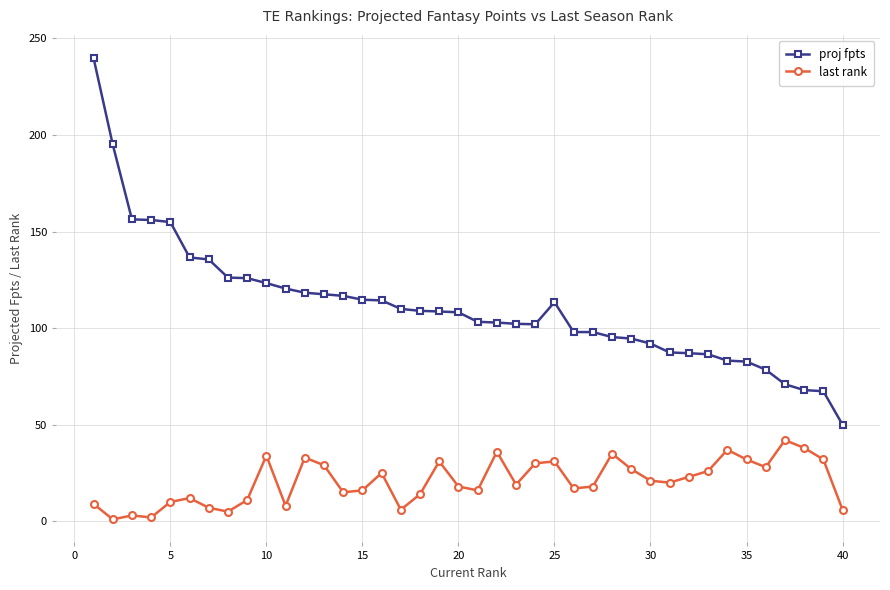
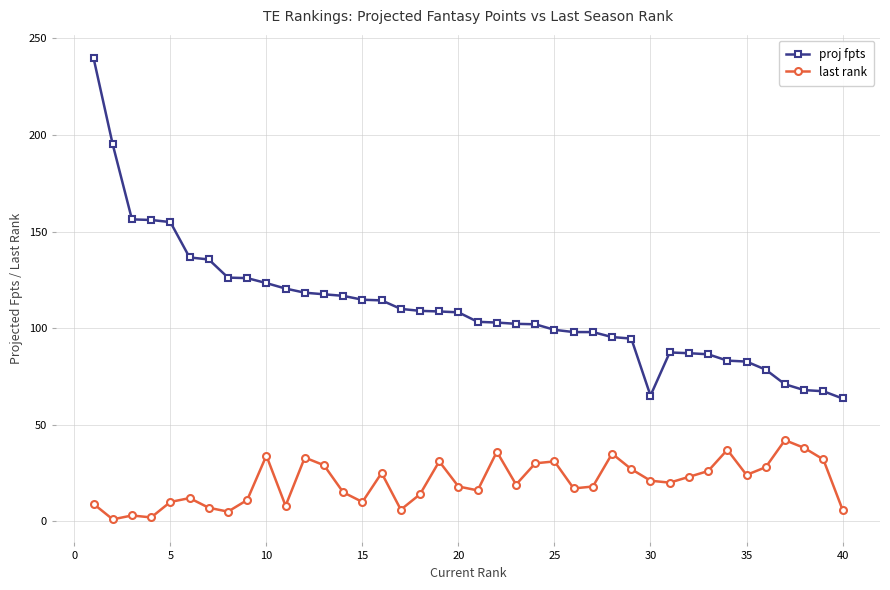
  {
    "proj fpts": {
      "5": 155,
      "10": 123,
      "15": 115,
      "20": 108,
-     "25": 113,
-     "30": 92,
+     "25": 99,
+     "30": 65,
      "35": 83,
-     "40": 50
+     "40": 64
    },
    "last rank": {
      "5": 10,
      "10": 34,
-     "15": 16,
+     "15": 10,
      "20": 18,
      "25": 31,
      "30": 21,
-     "35": 32,
+     "35": 24,
      "40": 6
    }
  }
